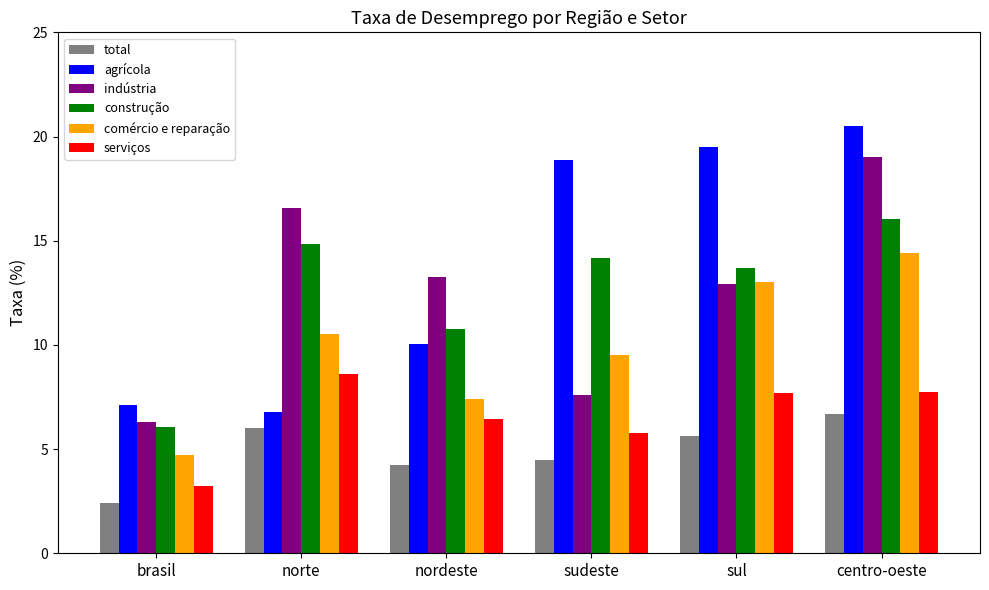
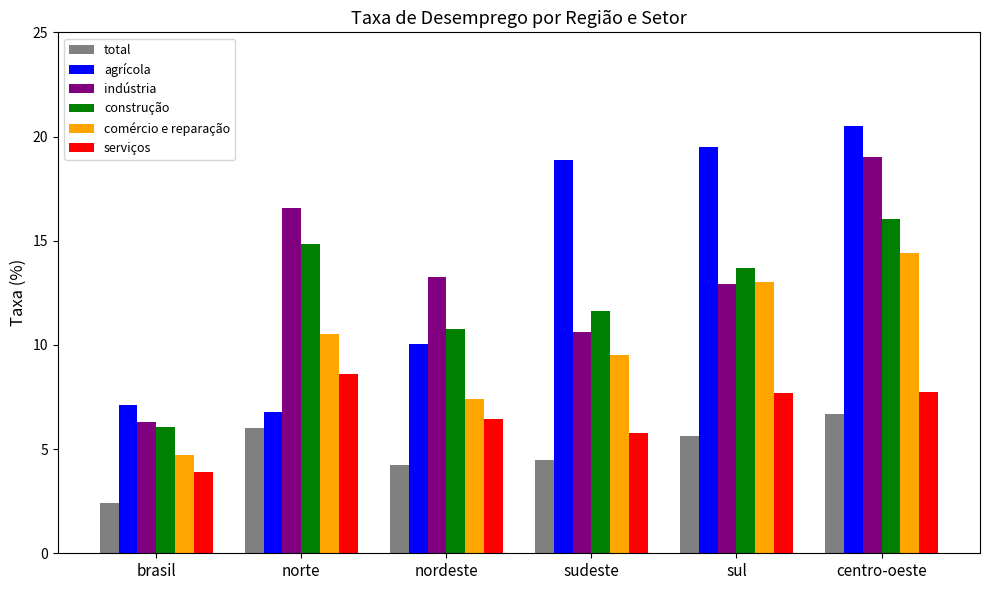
  {
    "total": {
      "brasil": 2.4,
      "norte": 6.0,
      "nordeste": 4.2,
      "sudeste": 4.5,
      "sul": 5.6,
      "centro-oeste": 6.7
    },
    "agrícola": {
      "brasil": 7.1,
      "norte": 6.8,
      "nordeste": 10.1,
      "sudeste": 18.9,
      "sul": 19.5,
      "centro-oeste": 20.5
    },
    "indústria": {
      "brasil": 6.3,
      "norte": 16.6,
      "nordeste": 13.3,
-     "sudeste": 7.6,
+     "sudeste": 10.6,
      "sul": 12.9,
      "centro-oeste": 19.0
    },
    "construção": {
      "brasil": 6.1,
      "norte": 14.9,
      "nordeste": 10.8,
-     "sudeste": 14.2,
+     "sudeste": 11.7,
      "sul": 13.7,
      "centro-oeste": 16.0
    },
    "comércio e reparação": {
      "brasil": 4.7,
      "norte": 10.5,
      "nordeste": 7.4,
      "sudeste": 9.5,
      "sul": 13.0,
      "centro-oeste": 14.4
    },
    "serviços": {
-     "brasil": 3.2,
+     "brasil": 3.9,
      "norte": 8.6,
      "nordeste": 6.5,
      "sudeste": 5.8,
      "sul": 7.7,
      "centro-oeste": 7.7
    }
  }
